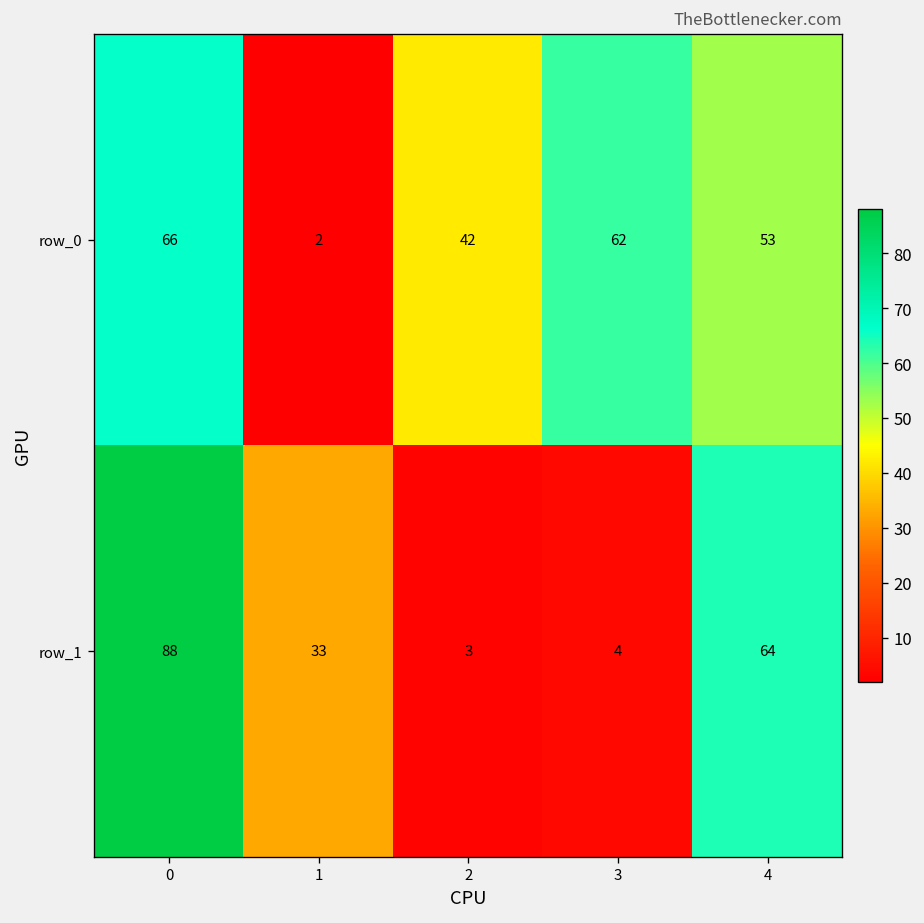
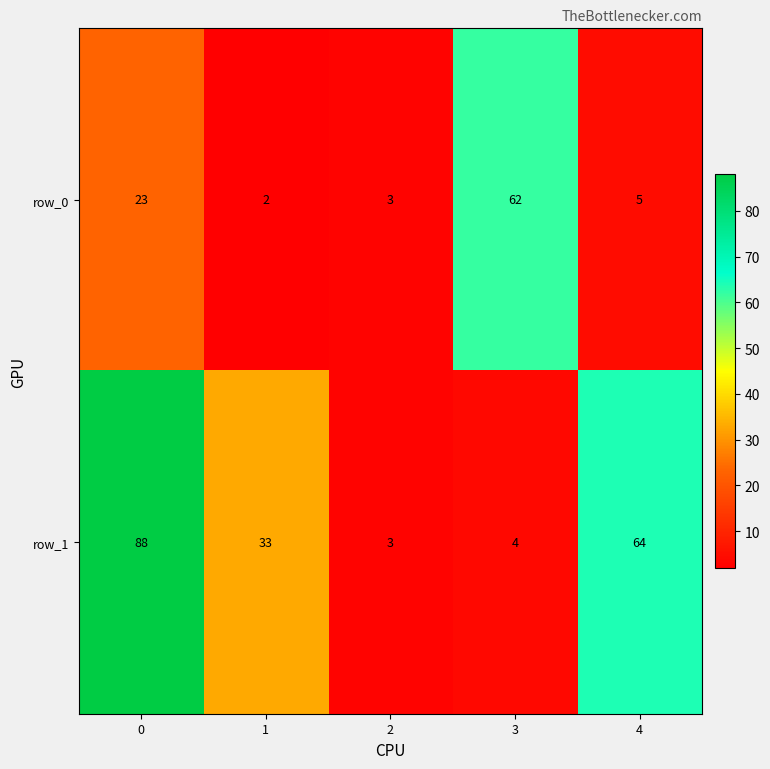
  {
    "row_0": {
-     "0": 66,
+     "0": 23,
      "1": 2,
-     "2": 42,
+     "2": 3,
      "3": 62,
-     "4": 53
+     "4": 5
    },
    "row_1": {
      "0": 88,
      "1": 33,
      "2": 3,
      "3": 4,
      "4": 64
    }
  }
